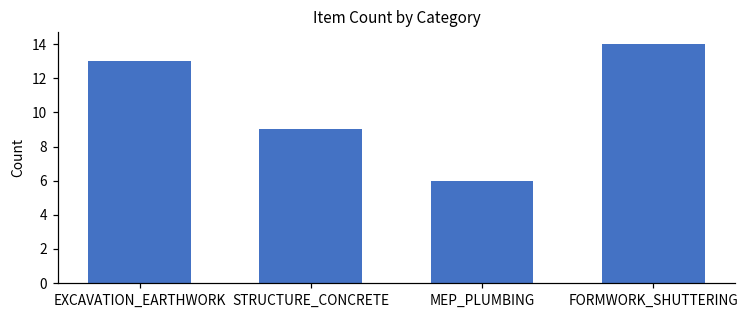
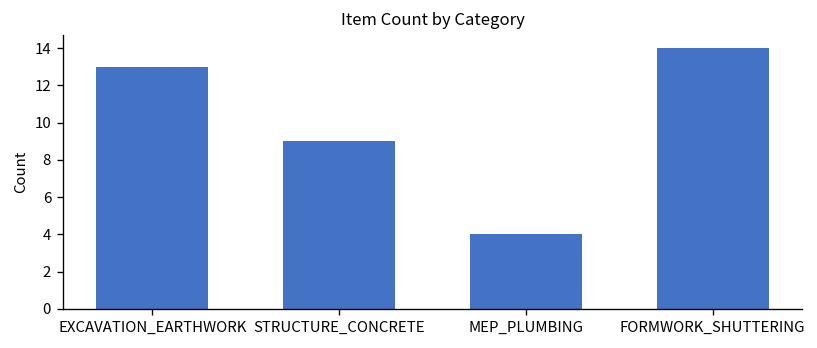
  {
    "EXCAVATION_EARTHWORK": 13,
    "STRUCTURE_CONCRETE": 9,
-   "MEP_PLUMBING": 6,
+   "MEP_PLUMBING": 4,
    "FORMWORK_SHUTTERING": 14
  }
